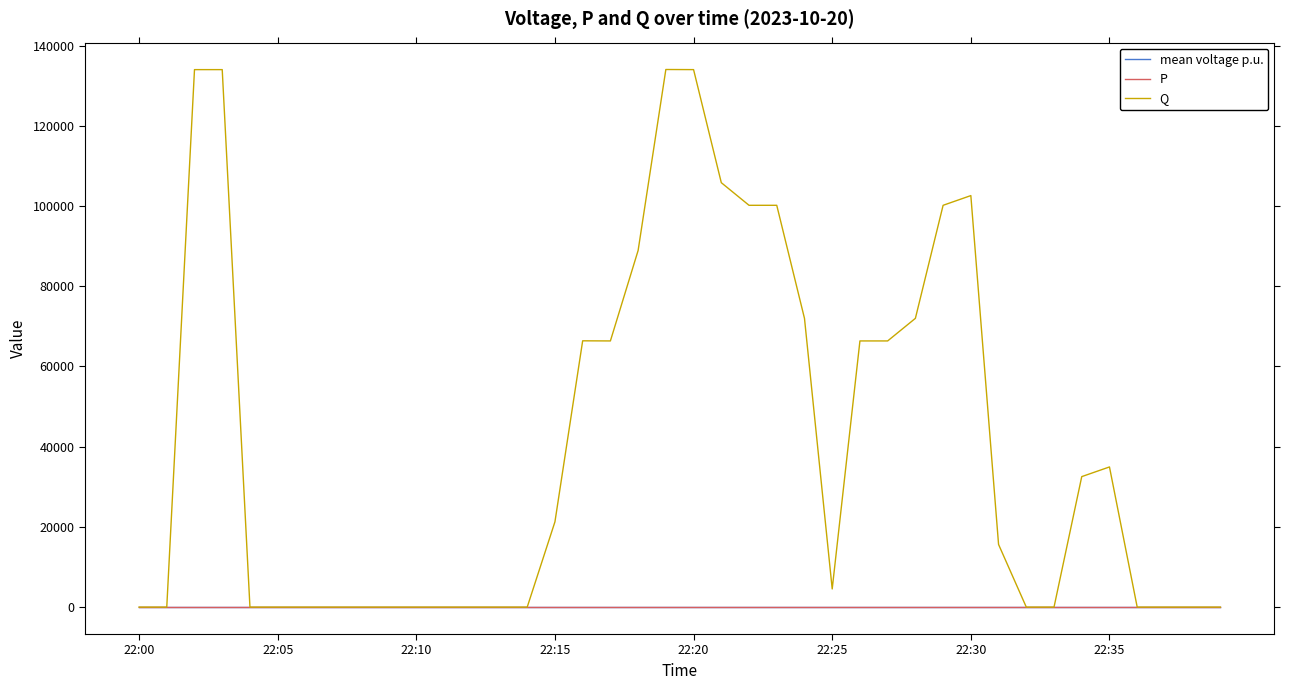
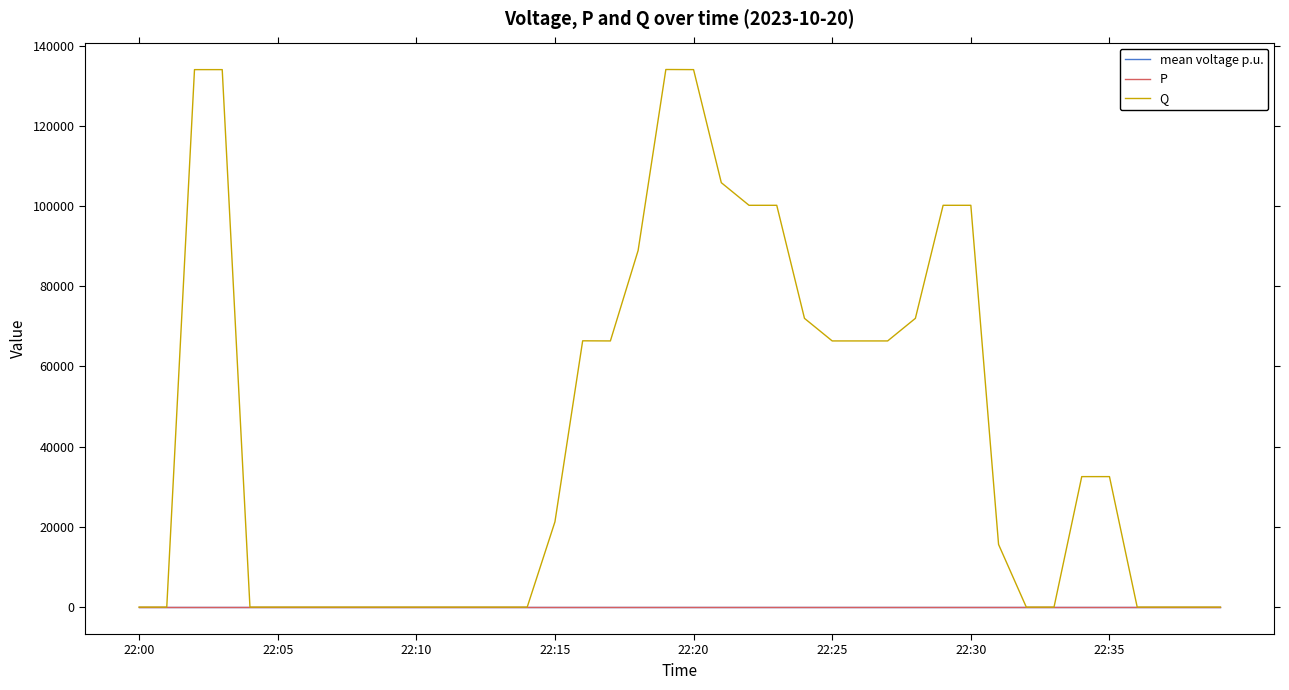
  {
    "P": {
      "22:15": 0,
      "22:20": 0,
      "22:25": 0,
      "22:30": 0,
      "22:35": 0
    },
    "Q": {
      "22:15": 21000,
      "22:20": 134000,
-     "22:25": 5000,
-     "22:30": 103000,
-     "22:35": 35000
+     "22:25": 66000,
+     "22:30": 100000,
+     "22:35": 33000
    }
  }
